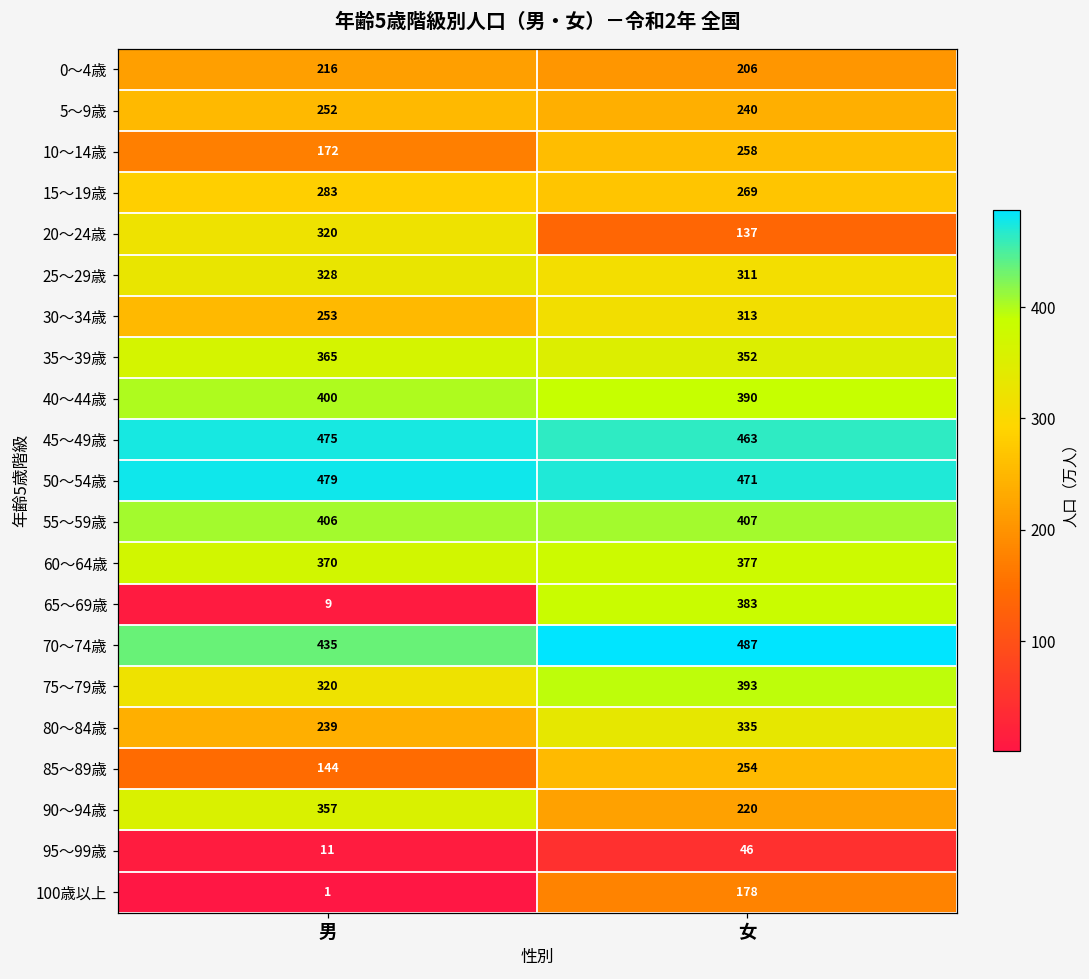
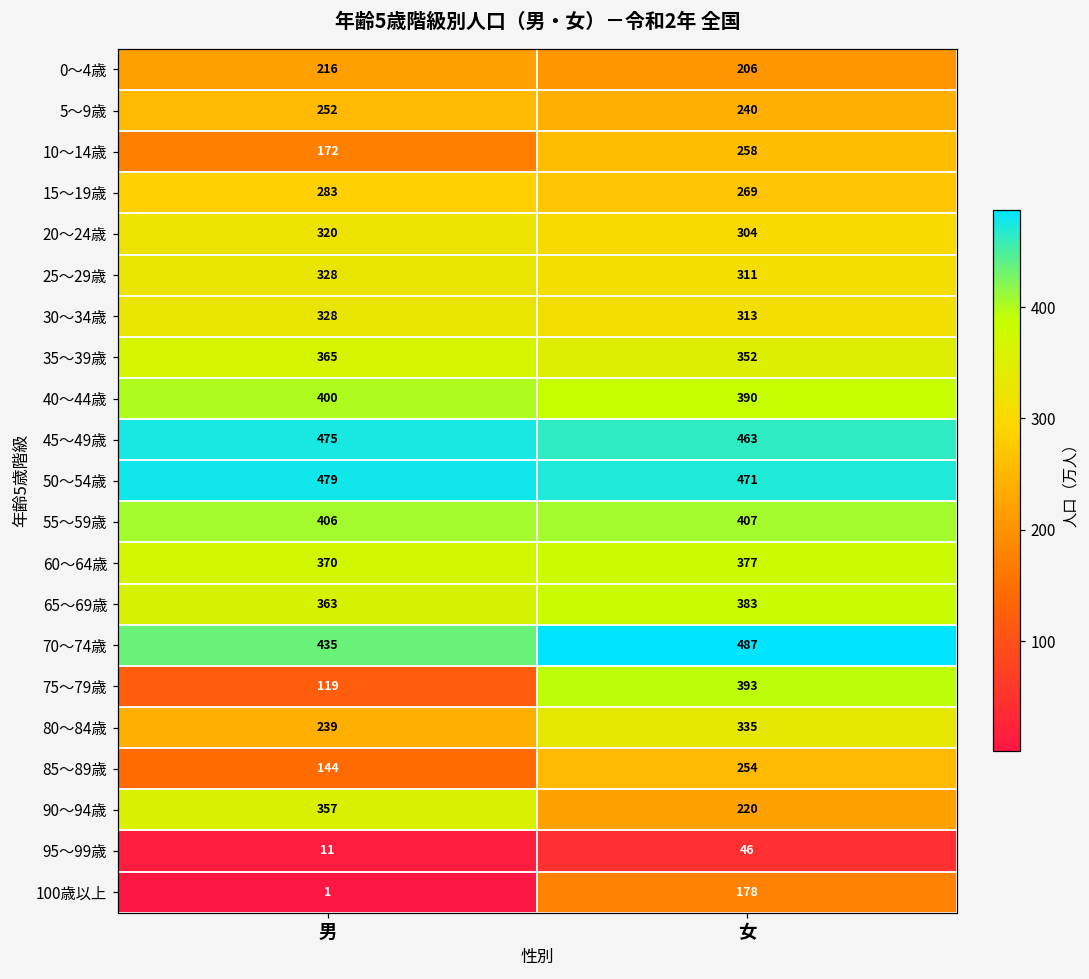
  {
    "0～4歳": {
      "男": 216,
      "女": 206
    },
    "5～9歳": {
      "男": 252,
      "女": 240
    },
    "10～14歳": {
      "男": 172,
      "女": 258
    },
    "15～19歳": {
      "男": 283,
      "女": 269
    },
    "20～24歳": {
      "男": 320,
-     "女": 137
+     "女": 304
    },
    "25～29歳": {
      "男": 328,
      "女": 311
    },
    "30～34歳": {
-     "男": 253,
+     "男": 328,
      "女": 313
    },
    "35～39歳": {
      "男": 365,
      "女": 352
    },
    "40～44歳": {
      "男": 400,
      "女": 390
    },
    "45～49歳": {
      "男": 475,
      "女": 463
    },
    "50～54歳": {
      "男": 479,
      "女": 471
    },
    "55～59歳": {
      "男": 406,
      "女": 407
    },
    "60～64歳": {
      "男": 370,
      "女": 377
    },
    "65～69歳": {
-     "男": 9,
+     "男": 363,
      "女": 383
    },
    "70～74歳": {
      "男": 435,
      "女": 487
    },
    "75～79歳": {
-     "男": 320,
+     "男": 119,
      "女": 393
    },
    "80～84歳": {
      "男": 239,
      "女": 335
    },
    "85～89歳": {
      "男": 144,
      "女": 254
    },
    "90～94歳": {
      "男": 357,
      "女": 220
    },
    "95～99歳": {
      "男": 11,
      "女": 46
    },
    "100歳以上": {
      "男": 1,
      "女": 178
    }
  }
